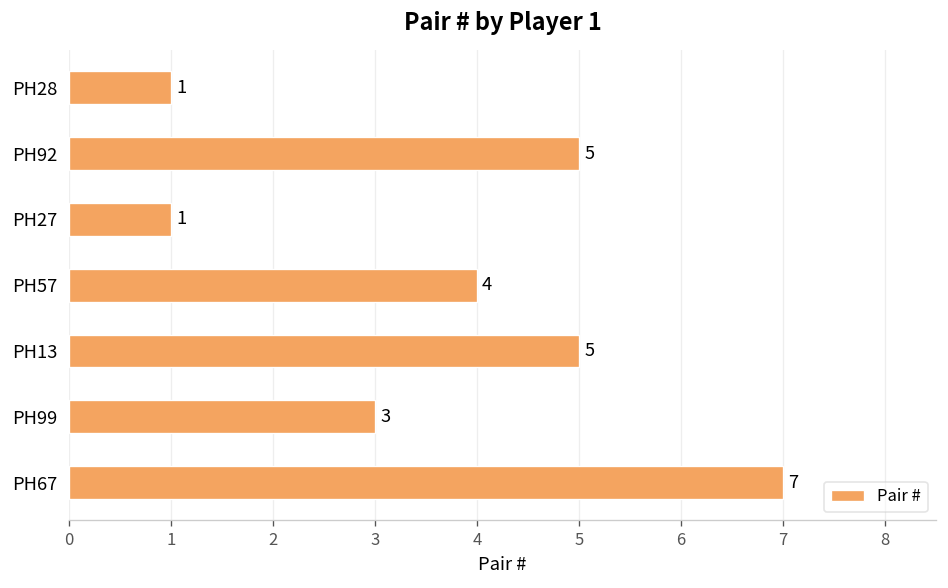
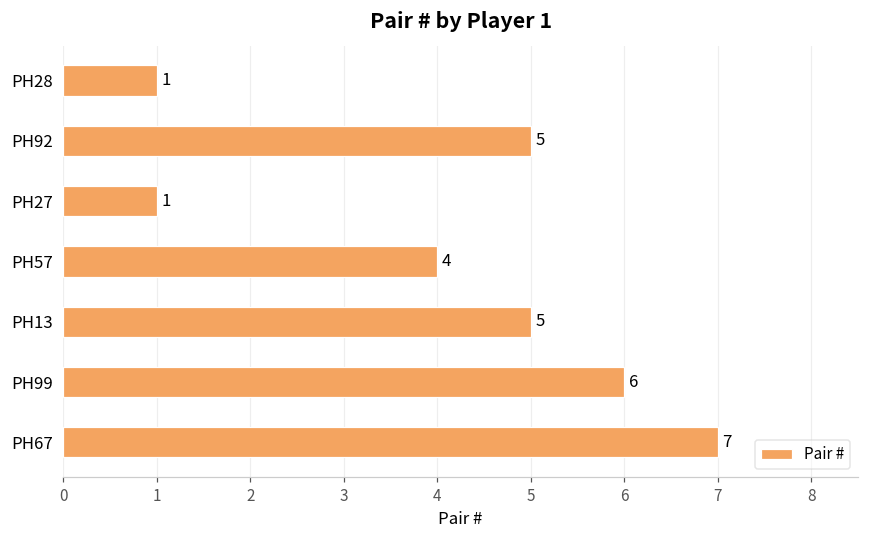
  {
    "PH28": 1,
    "PH92": 5,
    "PH27": 1,
    "PH57": 4,
    "PH13": 5,
-   "PH99": 3,
+   "PH99": 6,
    "PH67": 7
  }
